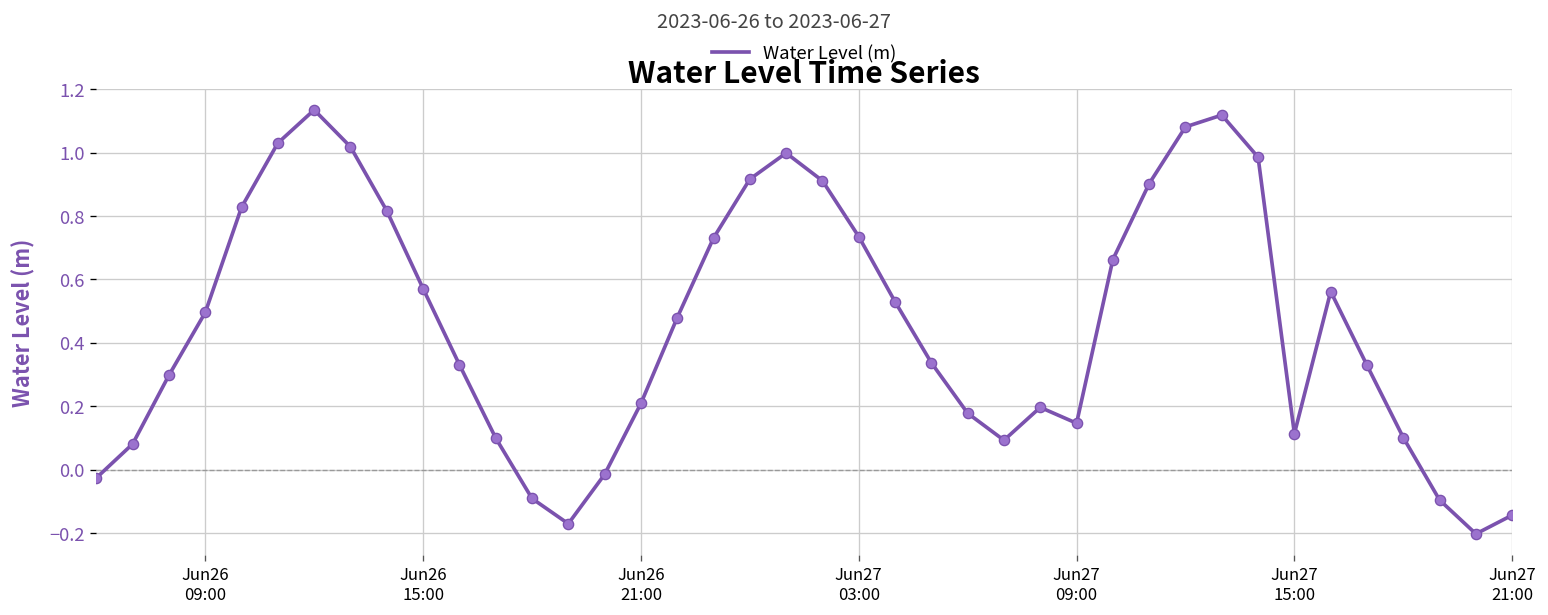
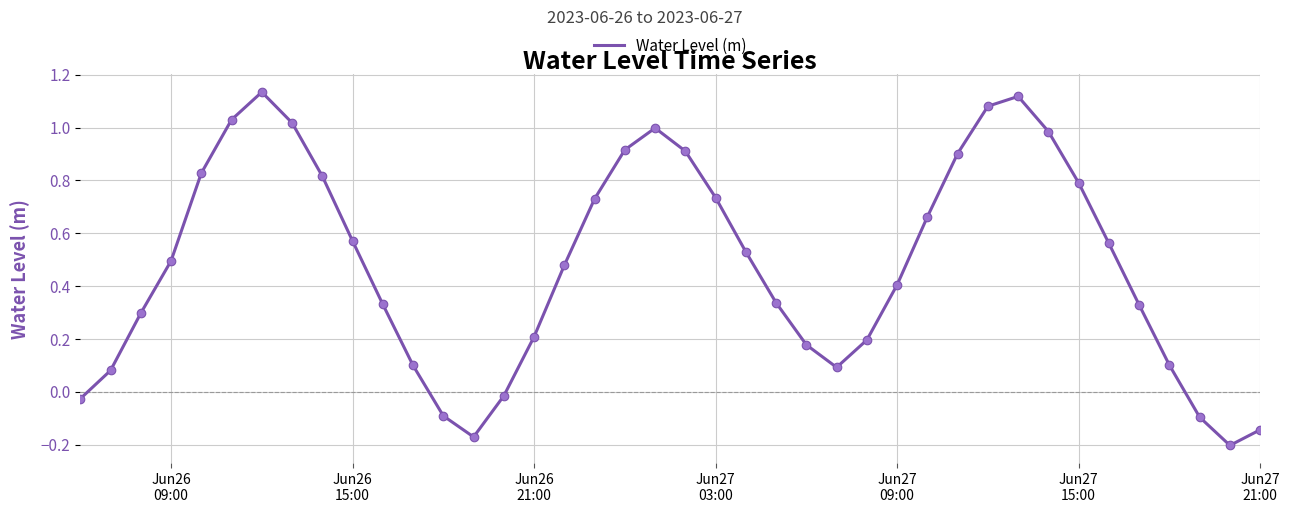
  {
    "Jun26 09:00": 0.50,
    "Jun26 15:00": 0.57,
    "Jun26 21:00": 0.21,
    "Jun27 03:00": 0.74,
-   "Jun27 09:00": 0.15,
-   "Jun27 15:00": 0.11,
+   "Jun27 09:00": 0.41,
+   "Jun27 15:00": 0.79,
    "Jun27 21:00": -0.14
  }
